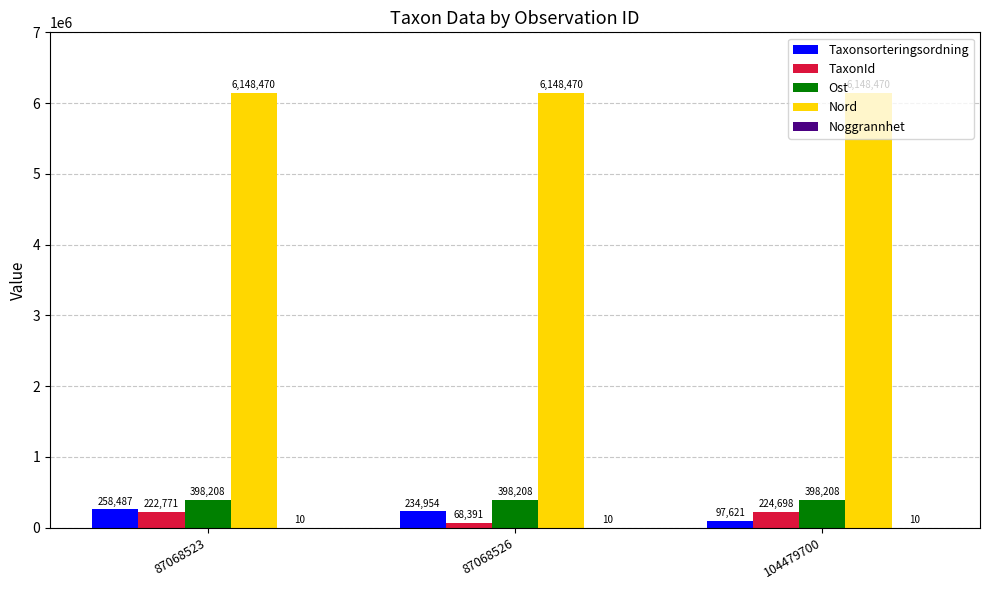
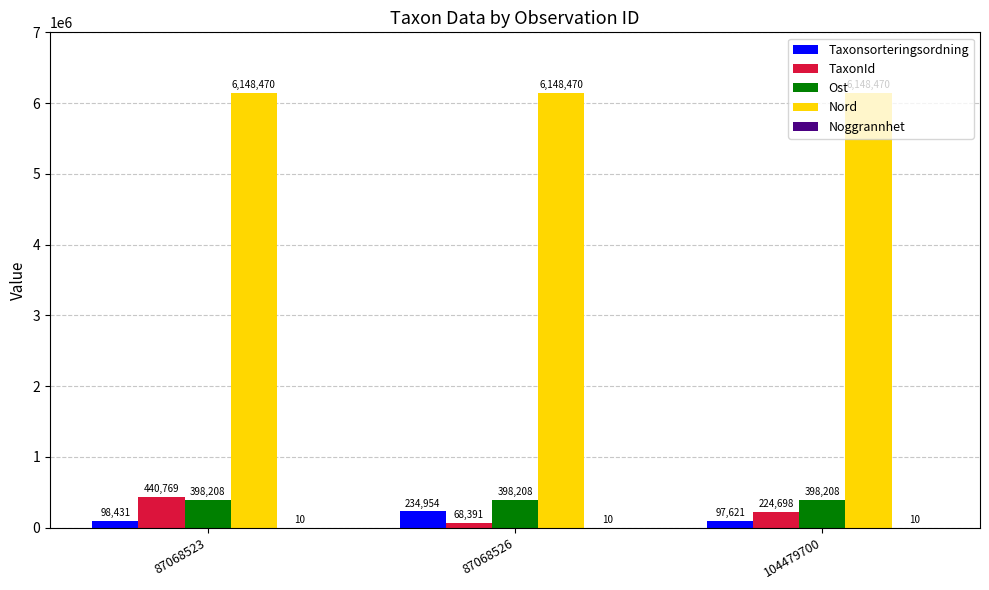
  {
    "Taxonsorteringsordning": {
-     "87068523": "258,487",
+     "87068523": "98,431",
      "87068526": "234,954",
      "104479700": "97,621"
    },
    "TaxonId": {
-     "87068523": "222,771",
+     "87068523": "440,769",
      "87068526": "68,391",
      "104479700": "224,698"
    },
    "Ost": {
      "87068523": "398,208",
      "87068526": "398,208",
      "104479700": "398,208"
    },
    "Nord": {
      "87068523": "6,148,470",
      "87068526": "6,148,470"
    },
    "Noggrannhet": {
      "87068523": "10",
      "87068526": "10",
      "104479700": "10"
    }
  }
